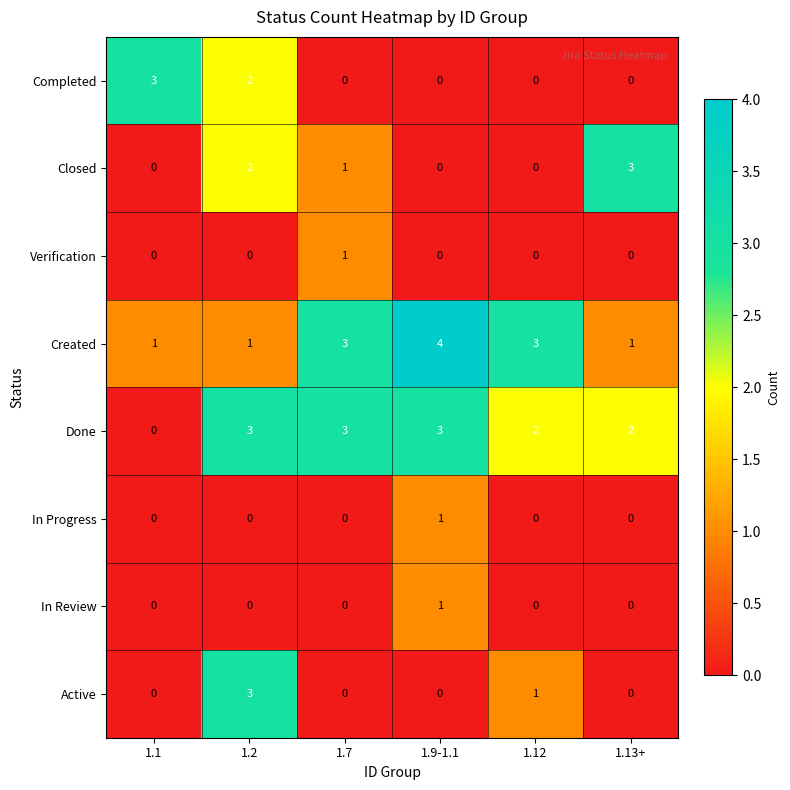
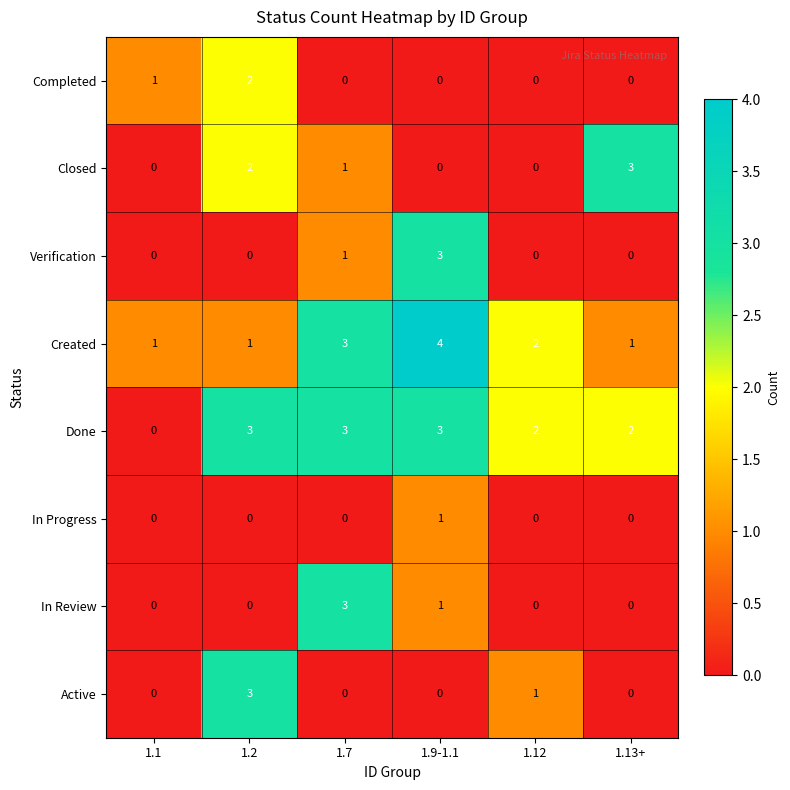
  {
    "Completed": {
-     "1.1": 3,
+     "1.1": 1,
      "1.2": 2,
      "1.7": 0,
      "1.9-1.1": 0,
      "1.12": 0
    },
    "Closed": {
      "1.1": 0,
      "1.2": 2,
      "1.7": 1,
      "1.9-1.1": 0,
      "1.12": 0,
      "1.13+": 3
    },
    "Verification": {
      "1.1": 0,
      "1.2": 0,
      "1.7": 1,
-     "1.9-1.1": 0,
+     "1.9-1.1": 3,
      "1.12": 0,
      "1.13+": 0
    },
    "Created": {
      "1.1": 1,
      "1.2": 1,
      "1.7": 3,
      "1.9-1.1": 4,
-     "1.12": 3,
+     "1.12": 2,
      "1.13+": 1
    },
    "Done": {
      "1.1": 0,
      "1.2": 3,
      "1.7": 3,
      "1.9-1.1": 3,
      "1.12": 2,
      "1.13+": 2
    },
    "In Progress": {
      "1.1": 0,
      "1.2": 0,
      "1.7": 0,
      "1.9-1.1": 1,
      "1.12": 0,
      "1.13+": 0
    },
    "In Review": {
      "1.1": 0,
      "1.2": 0,
-     "1.7": 0,
+     "1.7": 3,
      "1.9-1.1": 1,
      "1.12": 0,
      "1.13+": 0
    },
    "Active": {
      "1.1": 0,
      "1.2": 3,
      "1.7": 0,
      "1.9-1.1": 0,
      "1.12": 1,
      "1.13+": 0
    }
  }
